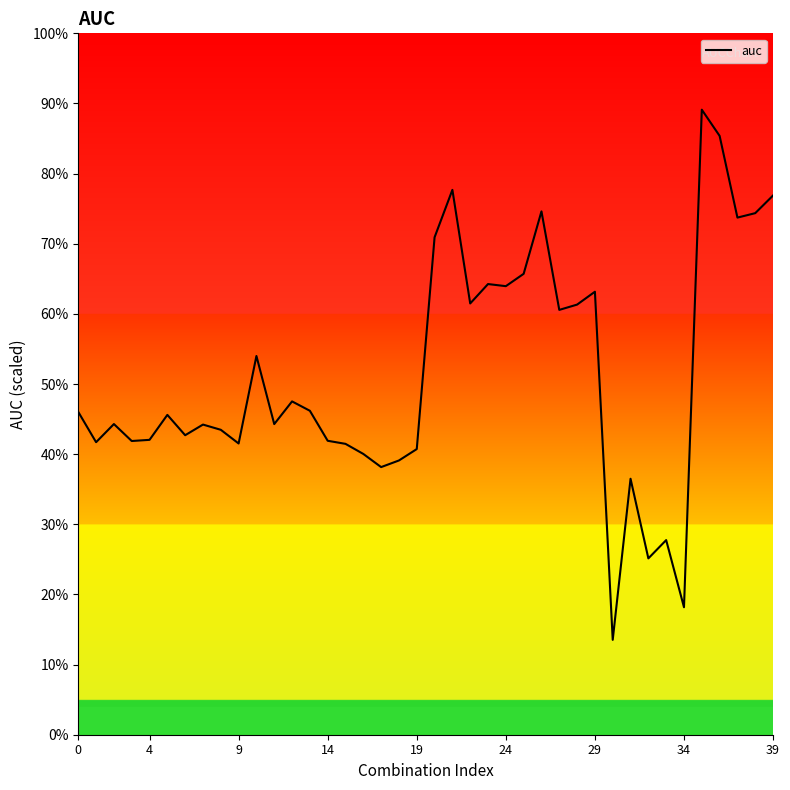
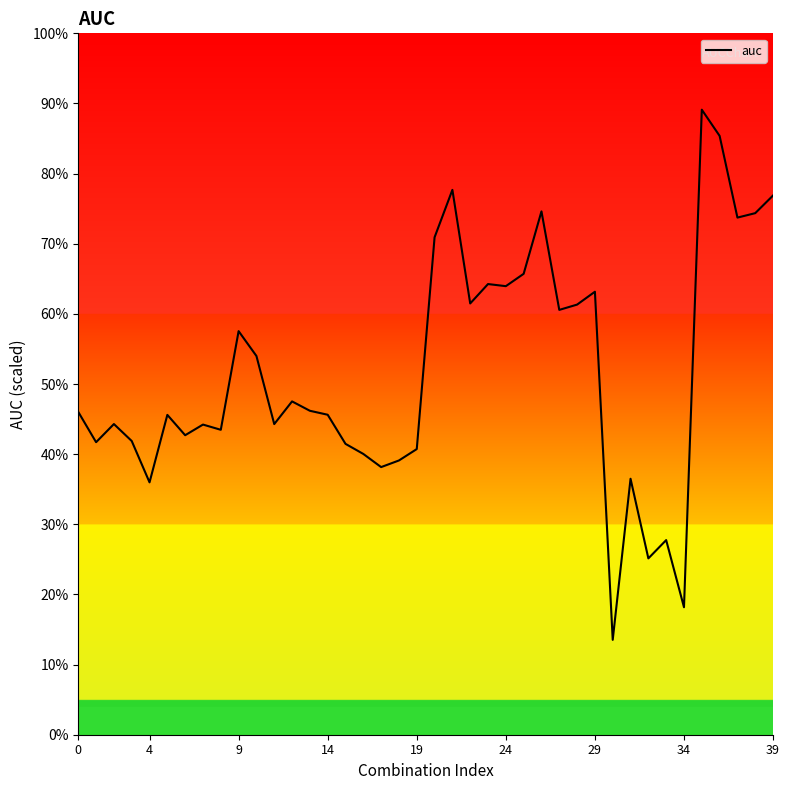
  {
    "0": "46%",
-   "4": "42%",
-   "9": "42%",
-   "14": "42%",
+   "4": "36%",
+   "9": "58%",
+   "14": "46%",
    "19": "41%",
    "24": "64%",
    "29": "63%",
    "34": "18%",
    "39": "77%"
  }
